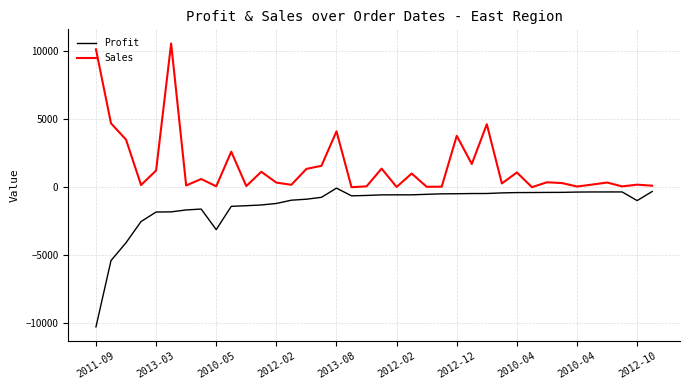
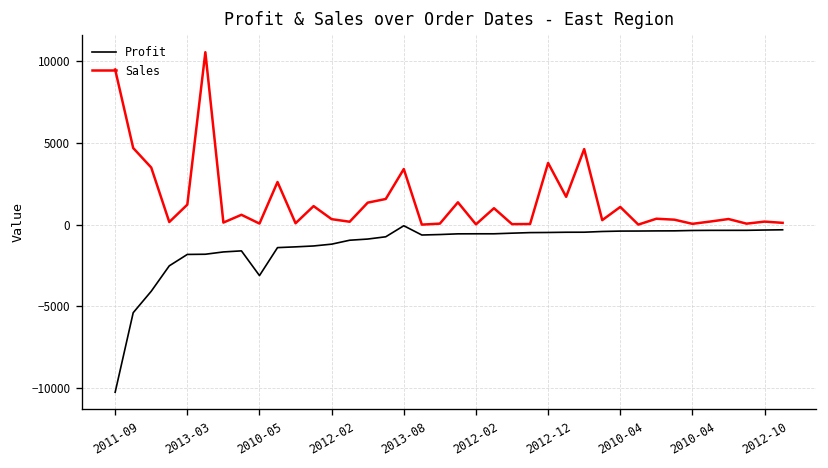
  {
    "Profit": {
      "2011-09": -10300,
      "2013-03": -1800,
      "2010-05": -3100,
      "2013-08": -100,
      "2012-12": -500,
-     "2012-10": -1000
+     "2012-10": -300
    },
    "Sales": {
-     "2011-09": 10100,
+     "2011-09": 9500,
      "2013-03": 1200,
      "2010-05": 100,
-     "2013-08": 4100,
+     "2013-08": 3400,
      "2012-12": 3800,
      "2012-10": 200
    }
  }
